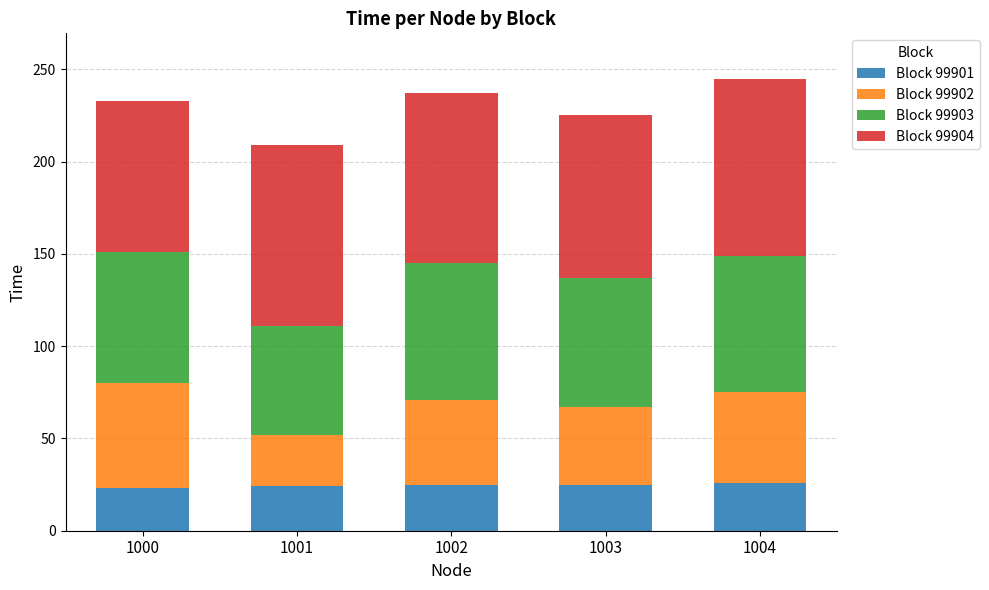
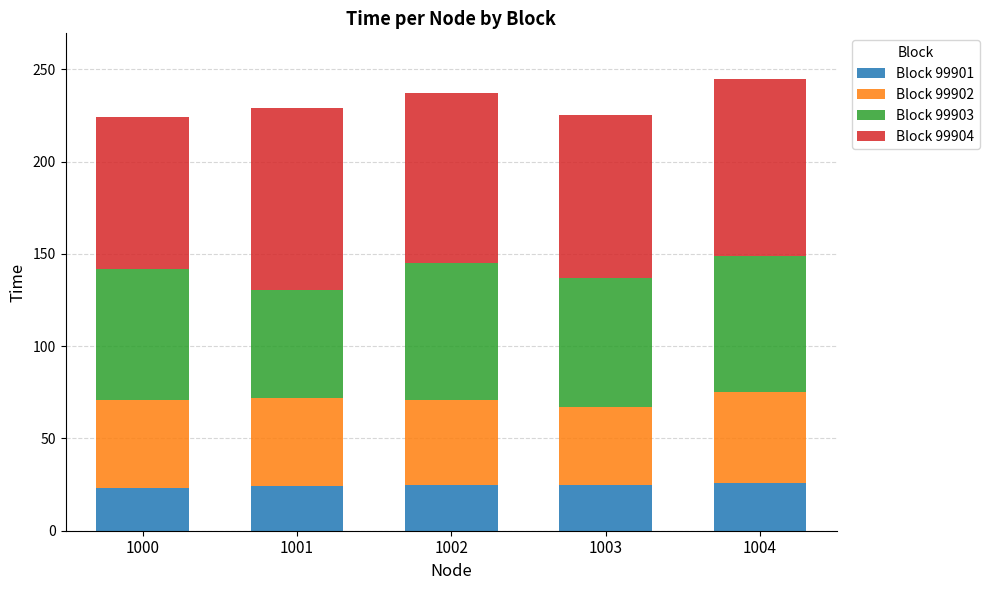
  {
    "Block 99901": {
      "1000": 23,
      "1001": 24,
      "1002": 25,
      "1003": 25,
      "1004": 26
    },
    "Block 99902": {
-     "1000": 57,
-     "1001": 28,
+     "1000": 48,
+     "1001": 48,
      "1002": 46,
      "1003": 42,
      "1004": 49
    },
    "Block 99903": {
      "1000": 71,
      "1001": 59,
      "1002": 74,
      "1003": 70,
      "1004": 74
    },
    "Block 99904": {
      "1000": 82,
      "1001": 98,
      "1002": 92,
      "1003": 88,
      "1004": 96
    }
  }
